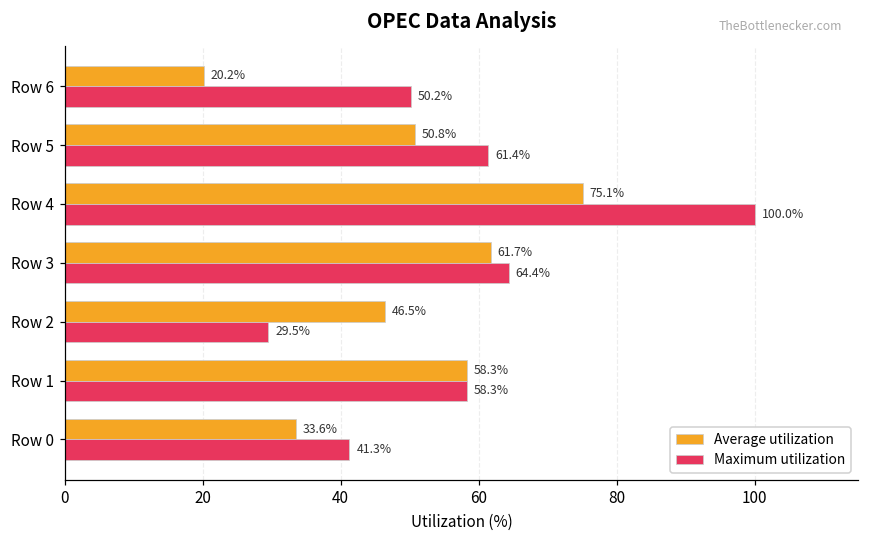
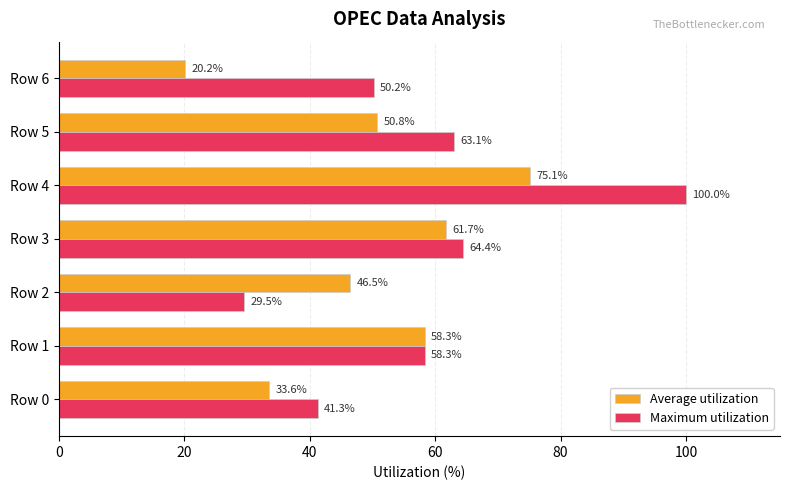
  {
    "Average utilization": {
      "Row 6": "20.2%",
      "Row 5": "50.8%",
      "Row 4": "75.1%",
      "Row 3": "61.7%",
      "Row 2": "46.5%",
      "Row 1": "58.3%",
      "Row 0": "33.6%"
    },
    "Maximum utilization": {
      "Row 6": "50.2%",
-     "Row 5": "61.4%",
+     "Row 5": "63.1%",
      "Row 4": "100.0%",
      "Row 3": "64.4%",
      "Row 2": "29.5%",
      "Row 1": "58.3%",
      "Row 0": "41.3%"
    }
  }
